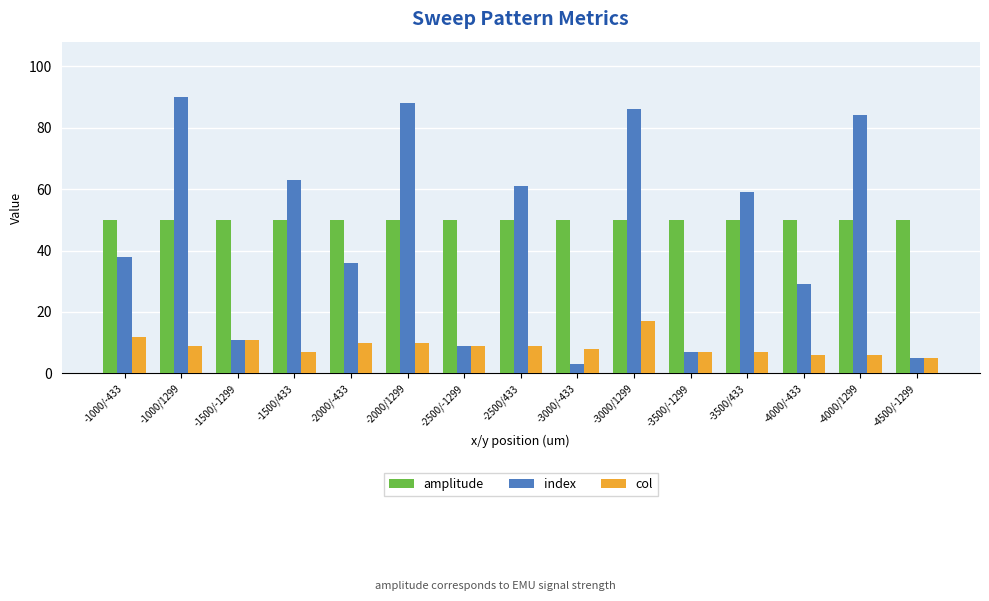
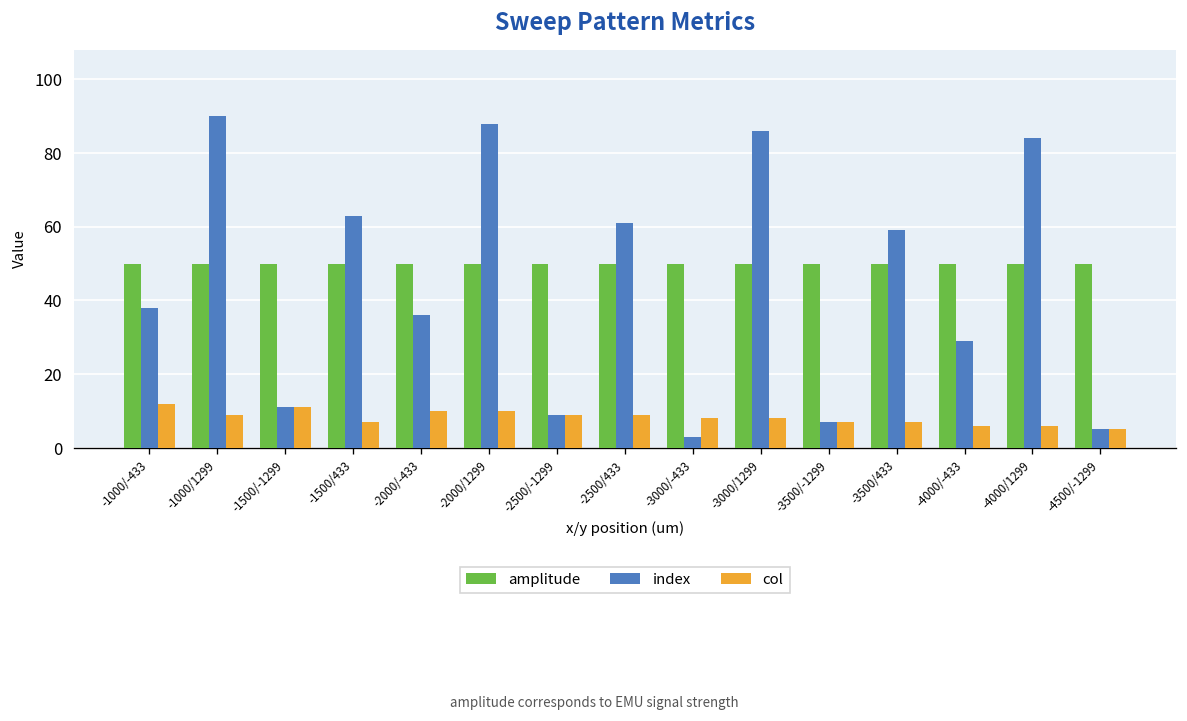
  {
    "amplitude": {
      "-1000/-433": 50,
      "-1000/1299": 50,
      "-1500/-1299": 50,
      "-1500/433": 50,
      "-2000/-433": 50,
      "-2000/1299": 50,
      "-2500/-1299": 50,
      "-2500/433": 50,
      "-3000/-433": 50,
      "-3000/1299": 50,
      "-3500/-1299": 50,
      "-3500/433": 50,
      "-4000/-433": 50,
      "-4000/1299": 50,
      "-4500/-1299": 50
    },
    "index": {
      "-1000/-433": 38,
      "-1000/1299": 90,
      "-1500/-1299": 11,
      "-1500/433": 63,
      "-2000/-433": 36,
      "-2000/1299": 88,
      "-2500/-1299": 9,
      "-2500/433": 61,
      "-3000/-433": 3,
      "-3000/1299": 86,
      "-3500/-1299": 7,
      "-3500/433": 59,
      "-4000/-433": 29,
      "-4000/1299": 84,
      "-4500/-1299": 5
    },
    "col": {
      "-1000/-433": 12,
      "-1000/1299": 9,
      "-1500/-1299": 11,
      "-1500/433": 7,
      "-2000/-433": 10,
      "-2000/1299": 10,
      "-2500/-1299": 9,
      "-2500/433": 9,
      "-3000/-433": 8,
-     "-3000/1299": 17,
+     "-3000/1299": 8,
      "-3500/-1299": 7,
      "-3500/433": 7,
      "-4000/-433": 6,
      "-4000/1299": 6,
      "-4500/-1299": 5
    }
  }
